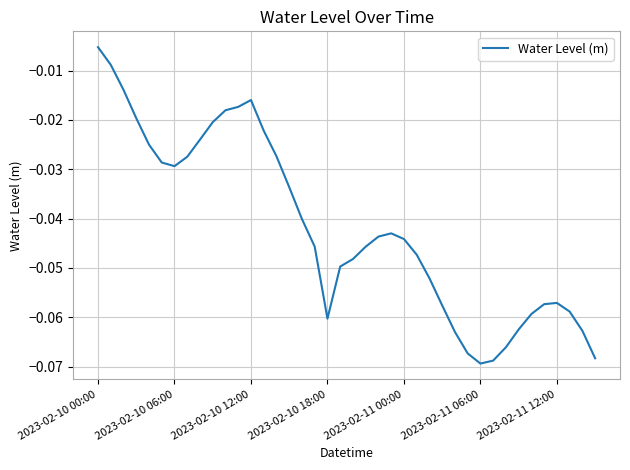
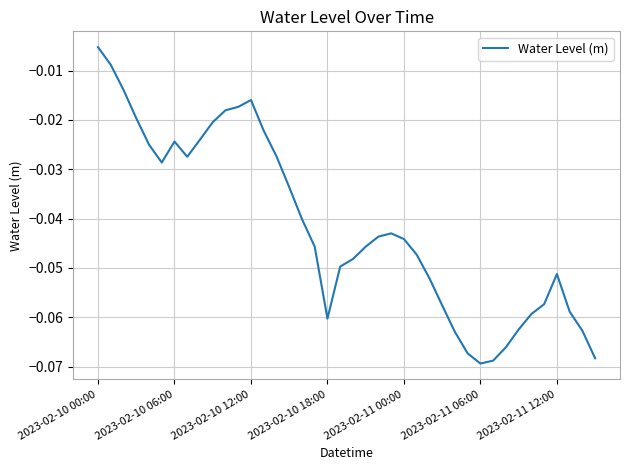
  {
    "2023-02-10 00:00": -0.005,
-   "2023-02-10 06:00": -0.029,
+   "2023-02-10 06:00": -0.024,
    "2023-02-10 12:00": -0.016,
    "2023-02-10 18:00": -0.060,
    "2023-02-11 00:00": -0.044,
    "2023-02-11 06:00": -0.069,
-   "2023-02-11 12:00": -0.057
+   "2023-02-11 12:00": -0.051
  }
